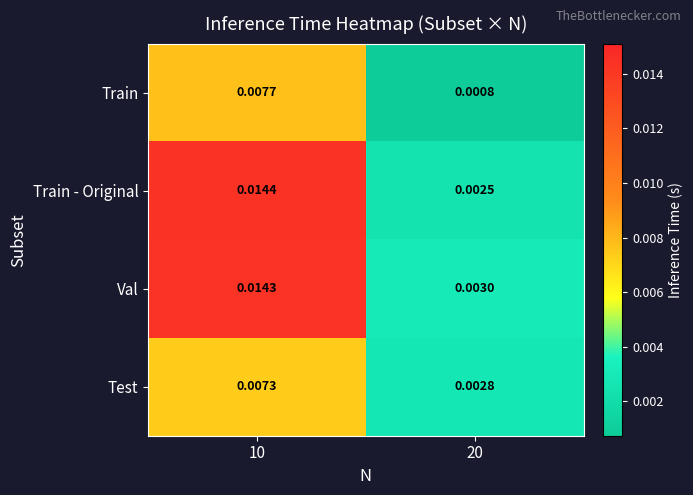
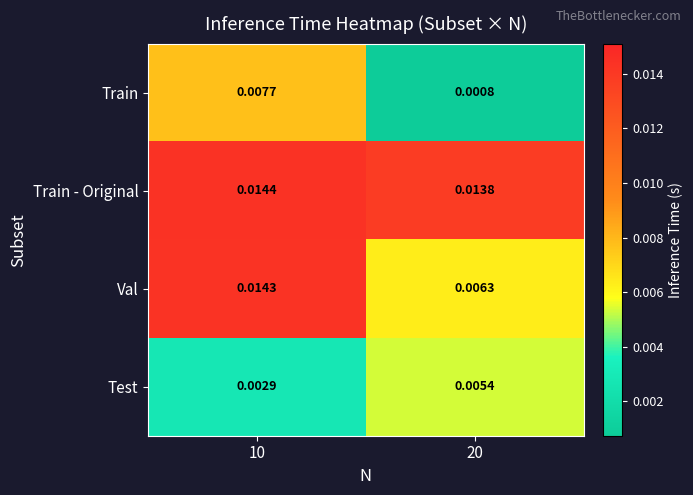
  {
    "Train": {
      "10": 0.0077,
      "20": 0.0008
    },
    "Train - Original": {
      "10": 0.0144,
-     "20": 0.0025
+     "20": 0.0138
    },
    "Val": {
      "10": 0.0143,
-     "20": 0.0030
+     "20": 0.0063
    },
    "Test": {
-     "10": 0.0073,
-     "20": 0.0028
+     "10": 0.0029,
+     "20": 0.0054
    }
  }
